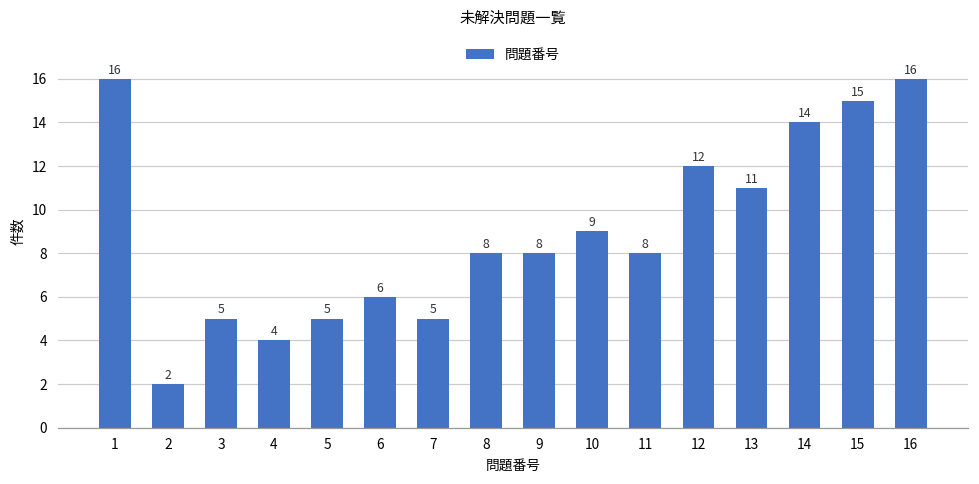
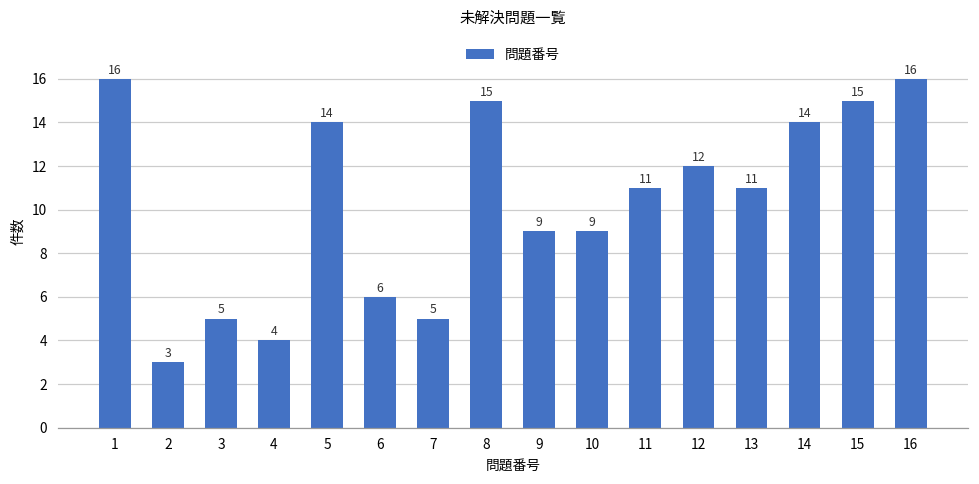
  {
    "1": 16,
-   "2": 2,
+   "2": 3,
    "3": 5,
    "4": 4,
-   "5": 5,
+   "5": 14,
    "6": 6,
    "7": 5,
-   "8": 8,
-   "9": 8,
+   "8": 15,
+   "9": 9,
    "10": 9,
-   "11": 8,
+   "11": 11,
    "12": 12,
    "13": 11,
    "14": 14,
    "15": 15,
    "16": 16
  }
